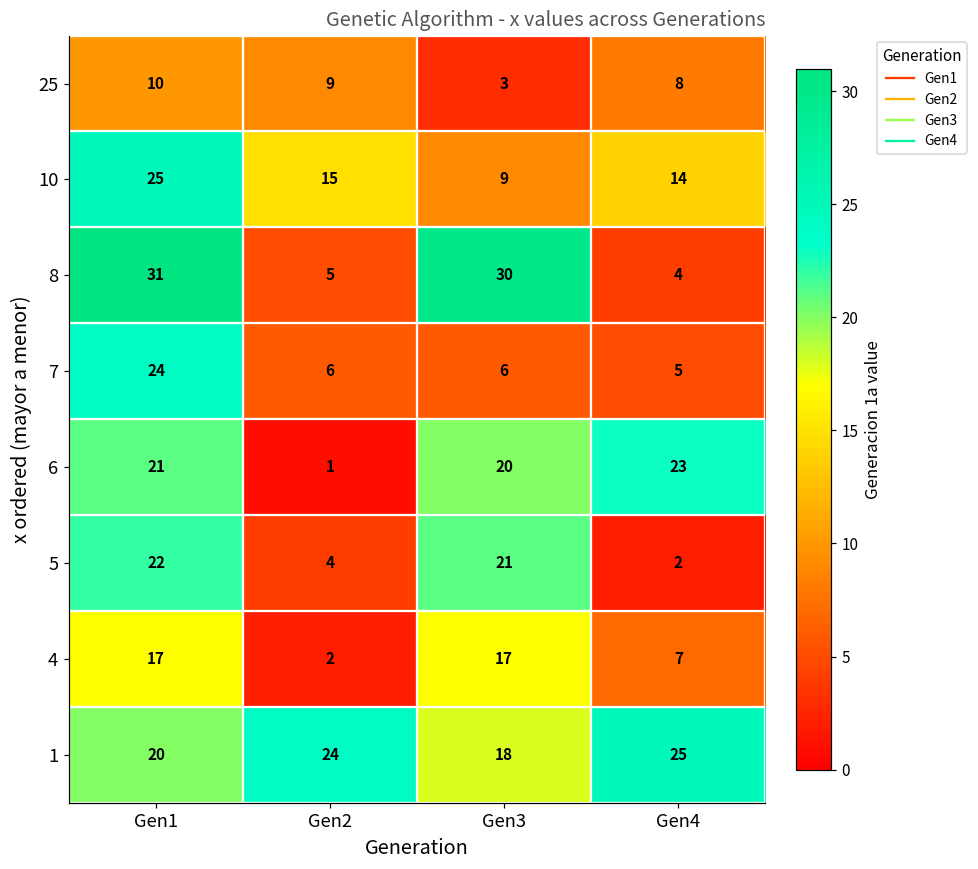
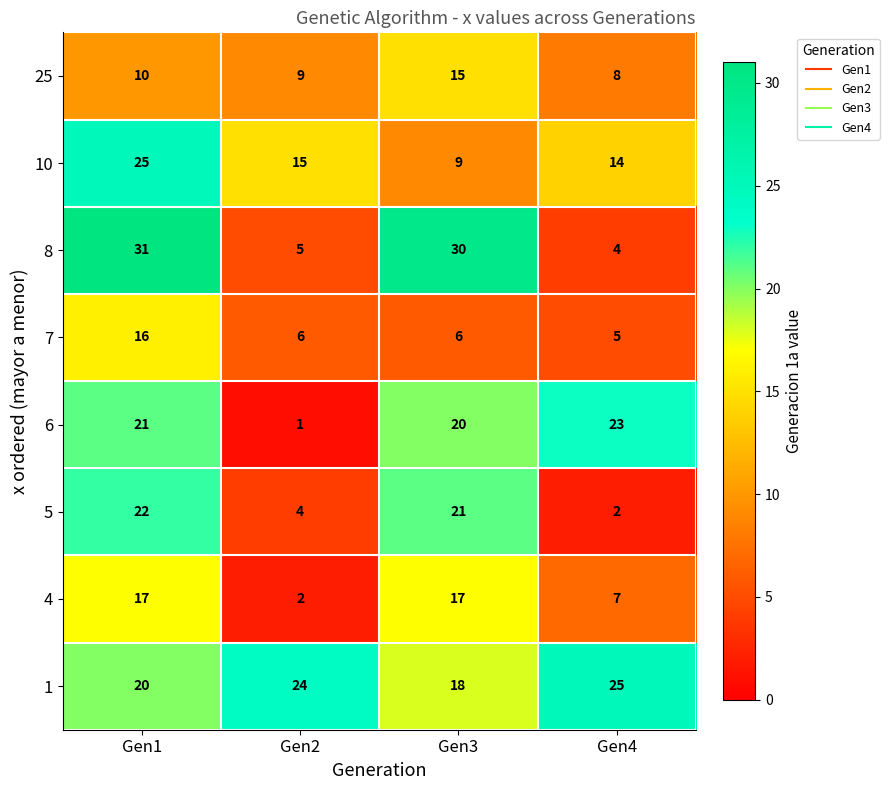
  {
    "25": {
      "Gen1": 10,
      "Gen2": 9,
-     "Gen3": 3,
+     "Gen3": 15,
      "Gen4": 8
    },
    "10": {
      "Gen1": 25,
      "Gen2": 15,
      "Gen3": 9,
      "Gen4": 14
    },
    "8": {
      "Gen1": 31,
      "Gen2": 5,
      "Gen3": 30,
      "Gen4": 4
    },
    "7": {
-     "Gen1": 24,
+     "Gen1": 16,
      "Gen2": 6,
      "Gen3": 6,
      "Gen4": 5
    },
    "6": {
      "Gen1": 21,
      "Gen2": 1,
      "Gen3": 20,
      "Gen4": 23
    },
    "5": {
      "Gen1": 22,
      "Gen2": 4,
      "Gen3": 21,
      "Gen4": 2
    },
    "4": {
      "Gen1": 17,
      "Gen2": 2,
      "Gen3": 17,
      "Gen4": 7
    },
    "1": {
      "Gen1": 20,
      "Gen2": 24,
      "Gen3": 18,
      "Gen4": 25
    }
  }
